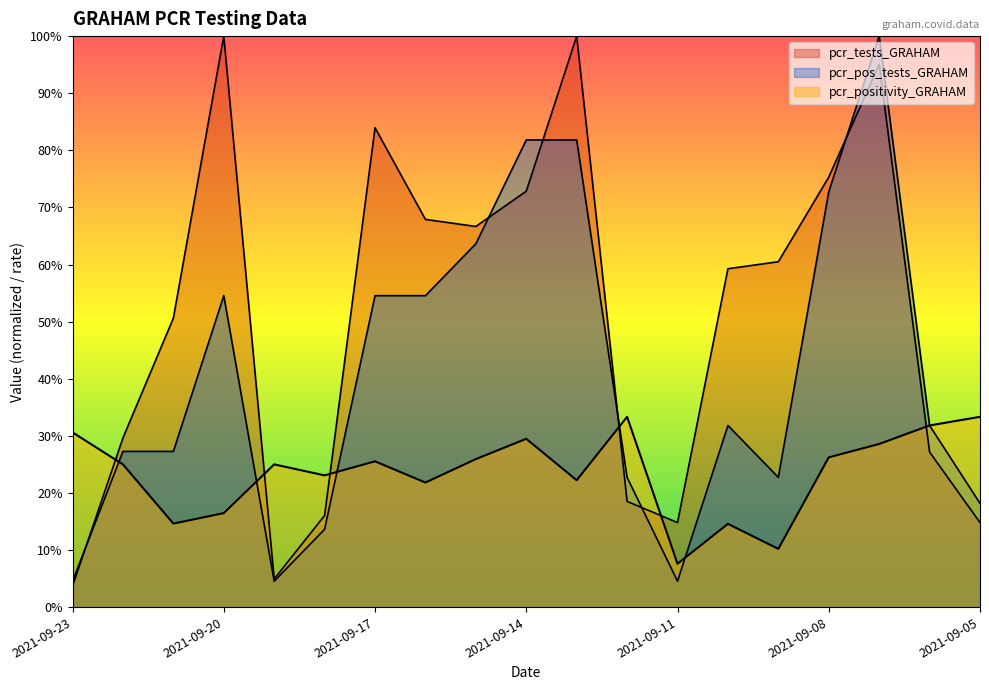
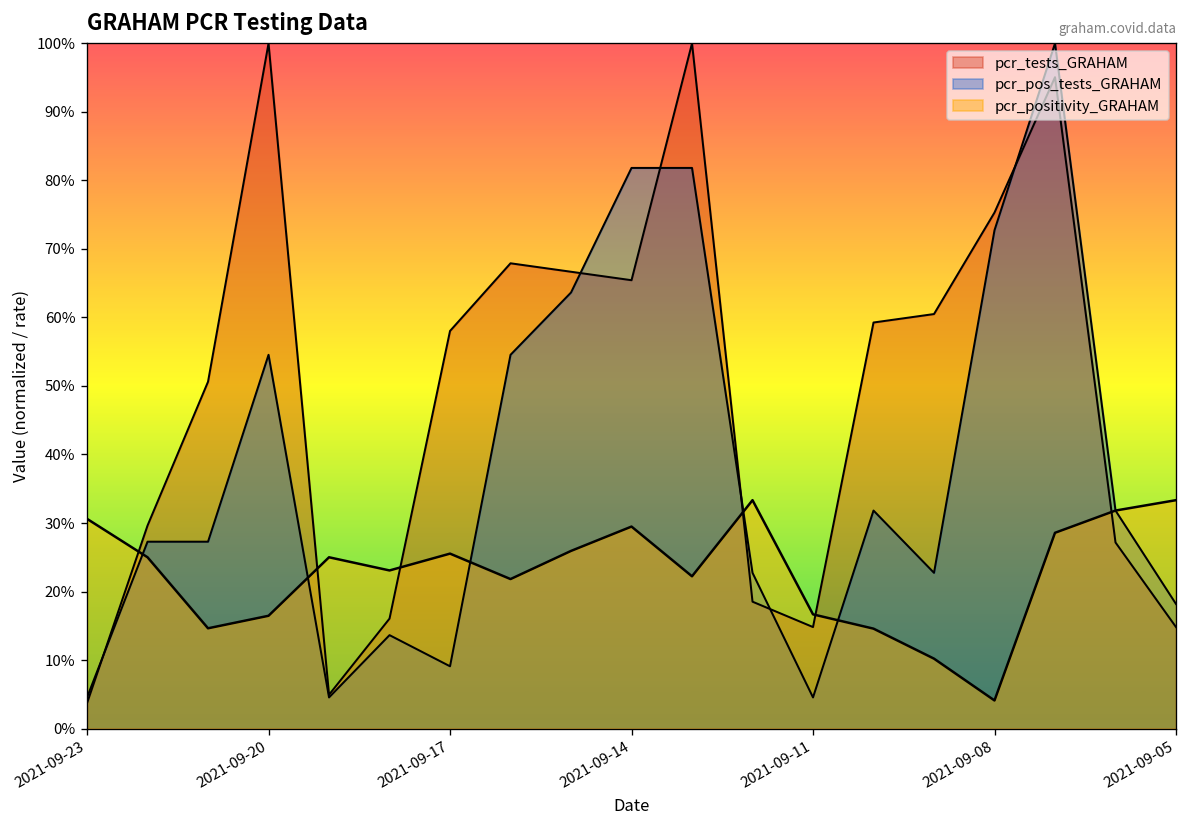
  {
    "pcr_tests_GRAHAM": {
      "2021-09-23": "4%",
      "2021-09-20": "100%",
-     "2021-09-17": "84%",
-     "2021-09-14": "73%",
+     "2021-09-17": "58%",
+     "2021-09-14": "65%",
      "2021-09-11": "15%",
      "2021-09-08": "75%",
      "2021-09-05": "15%"
    },
    "pcr_pos_tests_GRAHAM": {
      "2021-09-23": "5%",
      "2021-09-20": "55%",
-     "2021-09-17": "55%",
+     "2021-09-17": "9%",
      "2021-09-14": "82%",
      "2021-09-11": "5%",
      "2021-09-08": "73%",
      "2021-09-05": "18%"
    },
    "pcr_positivity_GRAHAM": {
      "2021-09-23": "31%",
      "2021-09-20": "16%",
      "2021-09-17": "26%",
      "2021-09-14": "29%",
-     "2021-09-11": "8%",
-     "2021-09-08": "26%",
+     "2021-09-11": "17%",
+     "2021-09-08": "4%",
      "2021-09-05": "33%"
    }
  }
